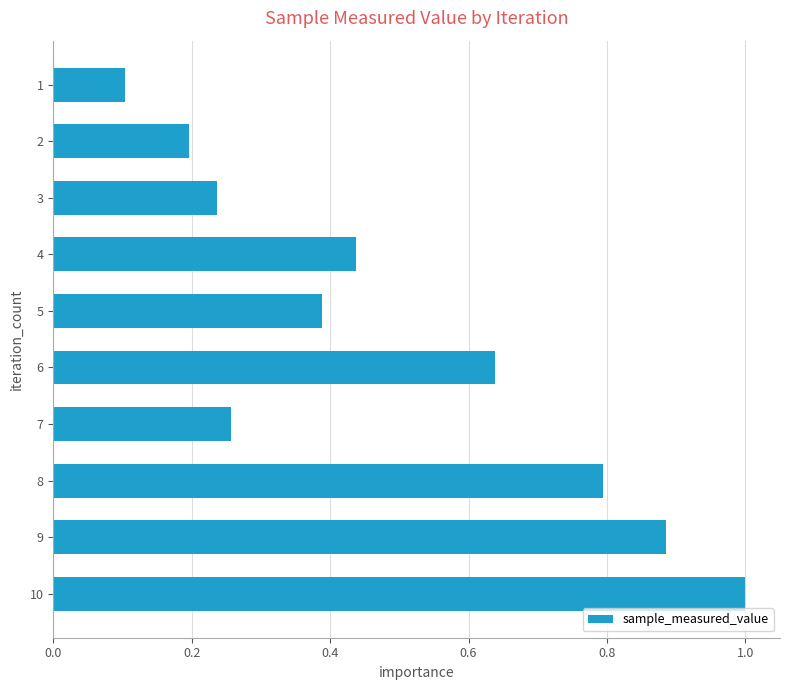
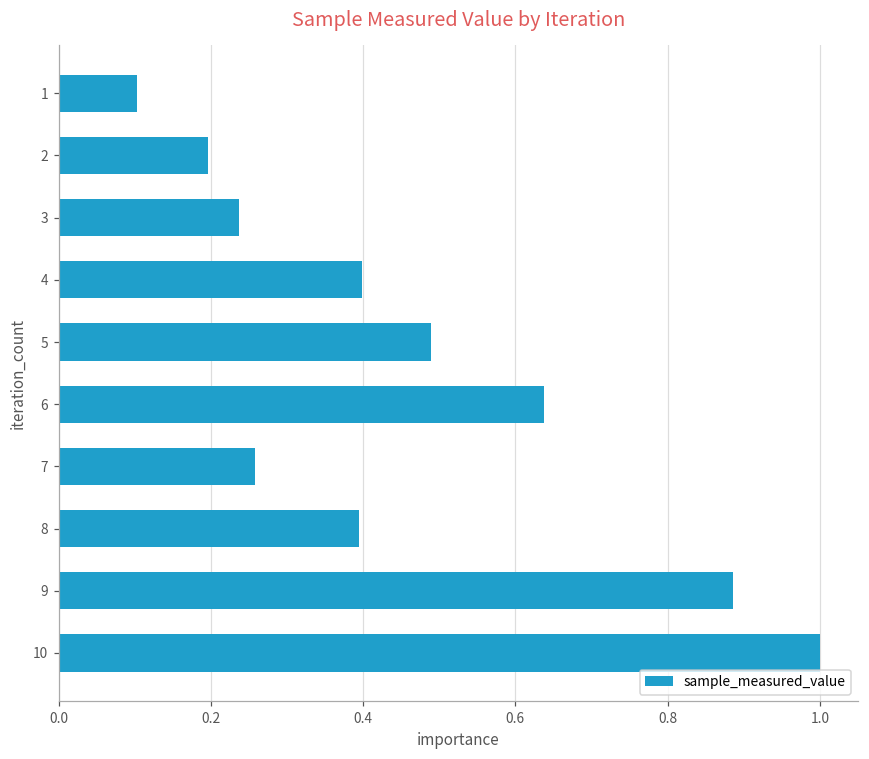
  {
    "1": 0.10,
    "2": 0.20,
    "3": 0.24,
-   "4": 0.44,
-   "5": 0.39,
+   "4": 0.40,
+   "5": 0.49,
    "6": 0.64,
    "7": 0.26,
-   "8": 0.79,
+   "8": 0.40,
    "9": 0.89,
    "10": 1.00
  }
